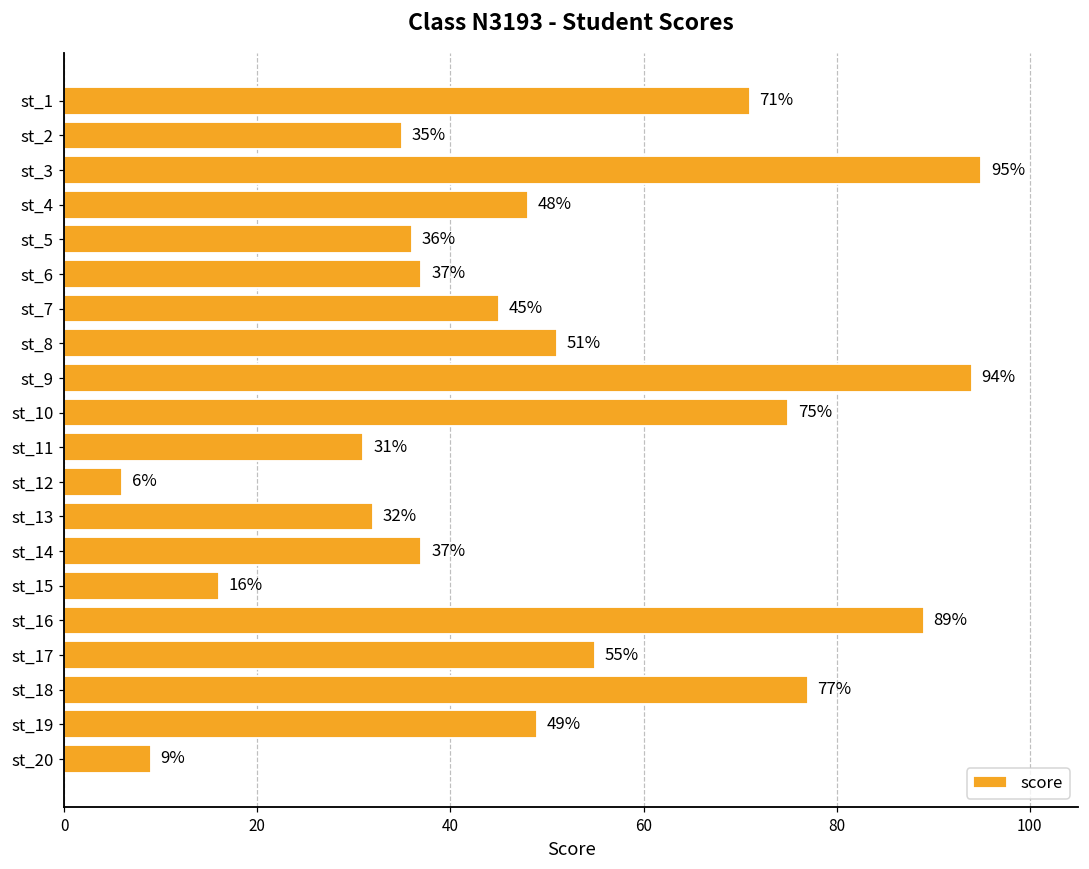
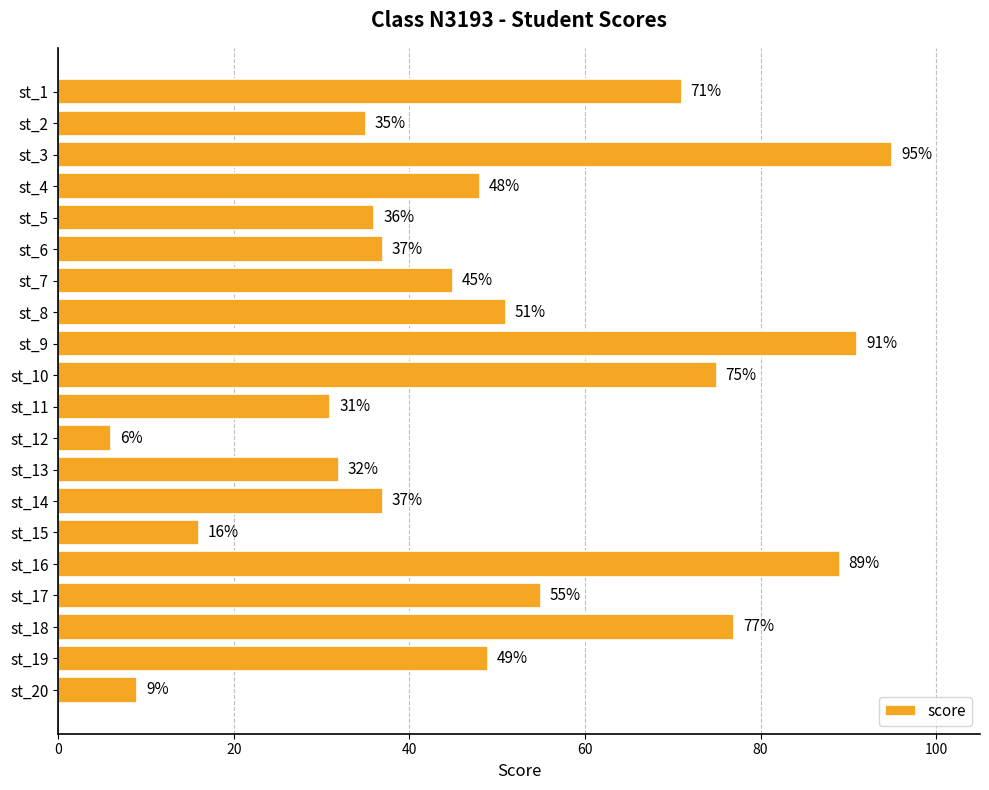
  {
    "st_1": "71%",
    "st_2": "35%",
    "st_3": "95%",
    "st_4": "48%",
    "st_5": "36%",
    "st_6": "37%",
    "st_7": "45%",
    "st_8": "51%",
-   "st_9": "94%",
+   "st_9": "91%",
    "st_10": "75%",
    "st_11": "31%",
    "st_12": "6%",
    "st_13": "32%",
    "st_14": "37%",
    "st_15": "16%",
    "st_16": "89%",
    "st_17": "55%",
    "st_18": "77%",
    "st_19": "49%",
    "st_20": "9%"
  }
